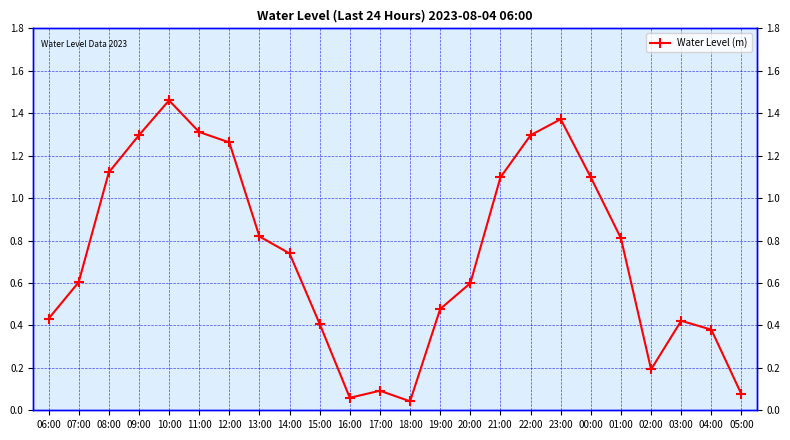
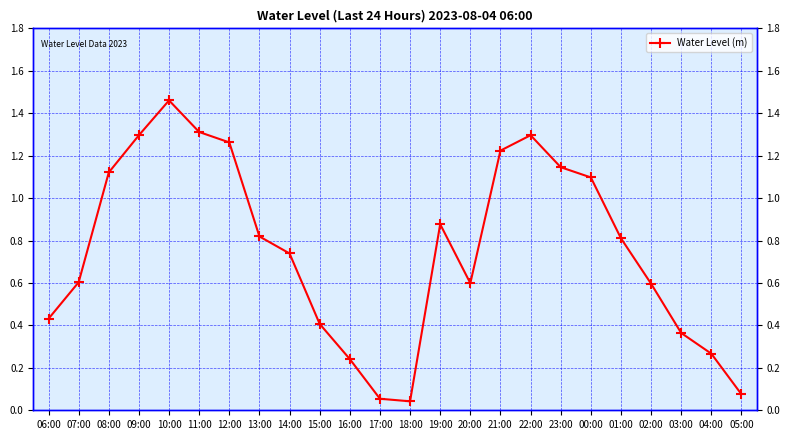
  {
    "06:00": 0.43,
    "07:00": 0.60,
    "08:00": 1.12,
    "09:00": 1.30,
    "10:00": 1.46,
    "11:00": 1.31,
    "12:00": 1.26,
    "13:00": 0.82,
    "14:00": 0.74,
    "15:00": 0.41,
-   "16:00": 0.06,
-   "17:00": 0.09,
+   "16:00": 0.24,
+   "17:00": 0.05,
    "18:00": 0.04,
-   "19:00": 0.48,
+   "19:00": 0.88,
    "20:00": 0.60,
-   "21:00": 1.10,
+   "21:00": 1.22,
    "22:00": 1.30,
-   "23:00": 1.37,
+   "23:00": 1.15,
    "00:00": 1.10,
    "01:00": 0.81,
-   "02:00": 0.19,
-   "03:00": 0.42,
-   "04:00": 0.38,
+   "02:00": 0.60,
+   "03:00": 0.36,
+   "04:00": 0.27,
    "05:00": 0.08
  }
